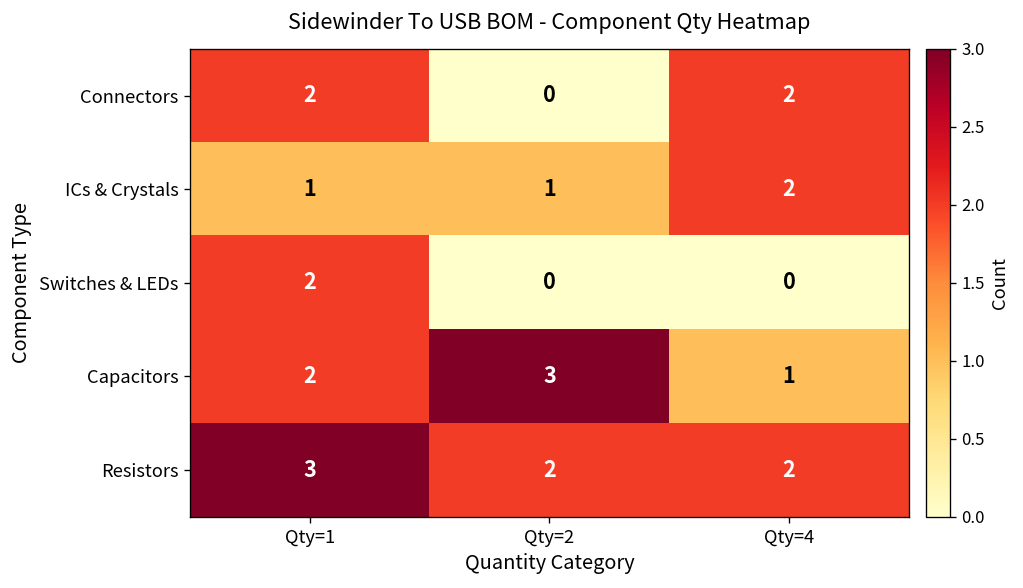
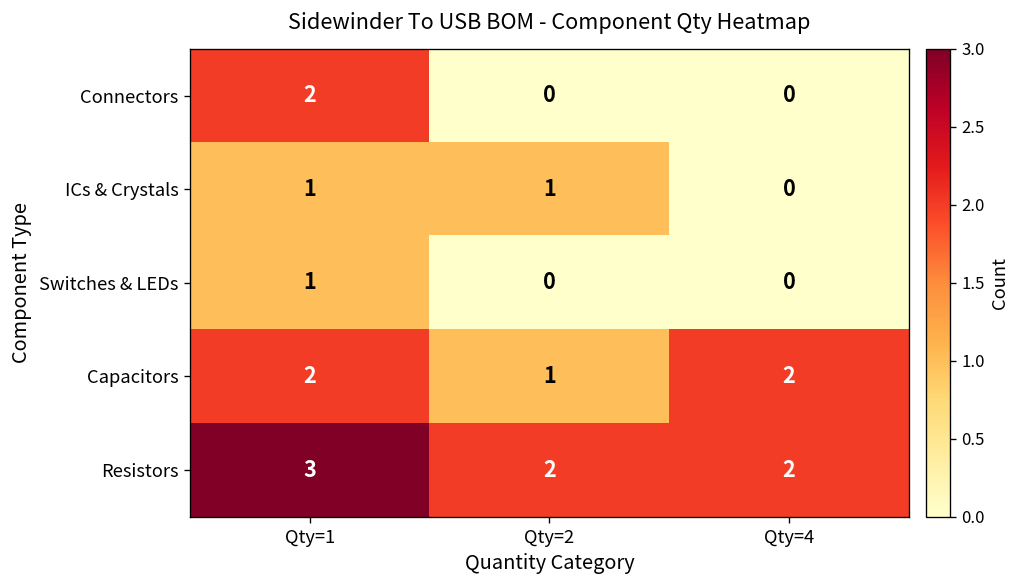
  {
    "Connectors": {
      "Qty=1": 2,
      "Qty=2": 0,
-     "Qty=4": 2
+     "Qty=4": 0
    },
    "ICs & Crystals": {
      "Qty=1": 1,
      "Qty=2": 1,
-     "Qty=4": 2
+     "Qty=4": 0
    },
    "Switches & LEDs": {
-     "Qty=1": 2,
+     "Qty=1": 1,
      "Qty=2": 0,
      "Qty=4": 0
    },
    "Capacitors": {
      "Qty=1": 2,
-     "Qty=2": 3,
-     "Qty=4": 1
+     "Qty=2": 1,
+     "Qty=4": 2
    },
    "Resistors": {
      "Qty=1": 3,
      "Qty=2": 2,
      "Qty=4": 2
    }
  }
